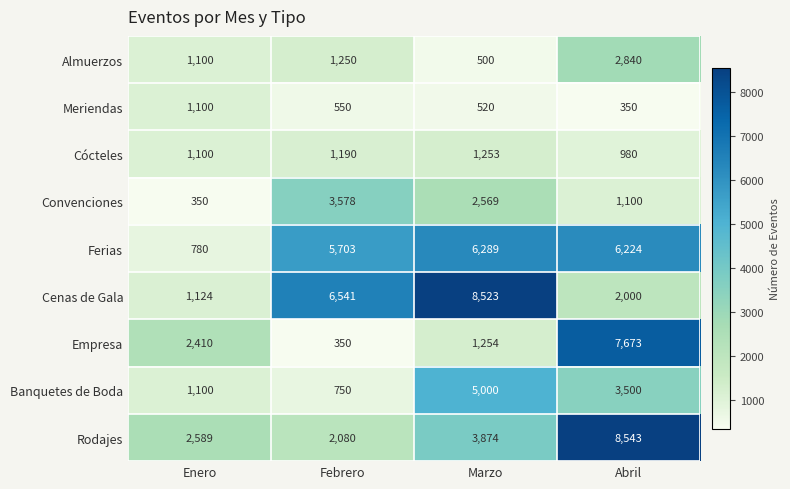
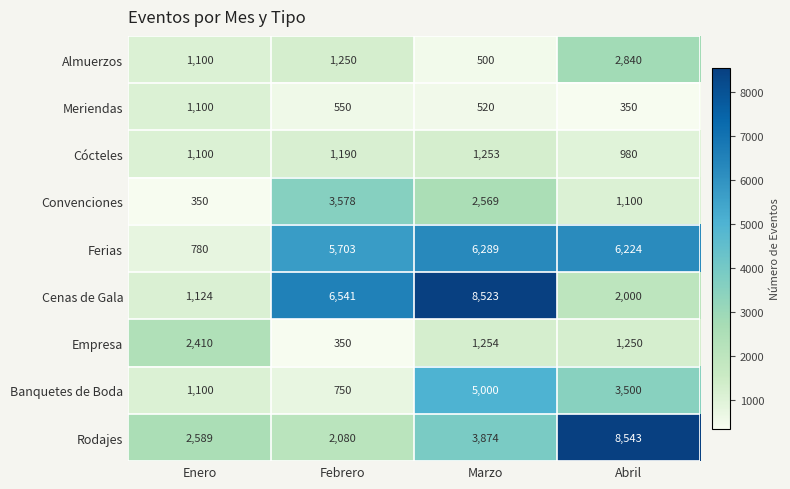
  {
    "Almuerzos": {
      "Enero": "1,100",
      "Febrero": "1,250",
      "Marzo": "500",
      "Abril": "2,840"
    },
    "Meriendas": {
      "Enero": "1,100",
      "Febrero": "550",
      "Marzo": "520",
      "Abril": "350"
    },
    "Cócteles": {
      "Enero": "1,100",
      "Febrero": "1,190",
      "Marzo": "1,253",
      "Abril": "980"
    },
    "Convenciones": {
      "Enero": "350",
      "Febrero": "3,578",
      "Marzo": "2,569",
      "Abril": "1,100"
    },
    "Ferias": {
      "Enero": "780",
      "Febrero": "5,703",
      "Marzo": "6,289",
      "Abril": "6,224"
    },
    "Cenas de Gala": {
      "Enero": "1,124",
      "Febrero": "6,541",
      "Marzo": "8,523",
      "Abril": "2,000"
    },
    "Empresa": {
      "Enero": "2,410",
      "Febrero": "350",
      "Marzo": "1,254",
-     "Abril": "7,673"
+     "Abril": "1,250"
    },
    "Banquetes de Boda": {
      "Enero": "1,100",
      "Febrero": "750",
      "Marzo": "5,000",
      "Abril": "3,500"
    },
    "Rodajes": {
      "Enero": "2,589",
      "Febrero": "2,080",
      "Marzo": "3,874",
      "Abril": "8,543"
    }
  }
